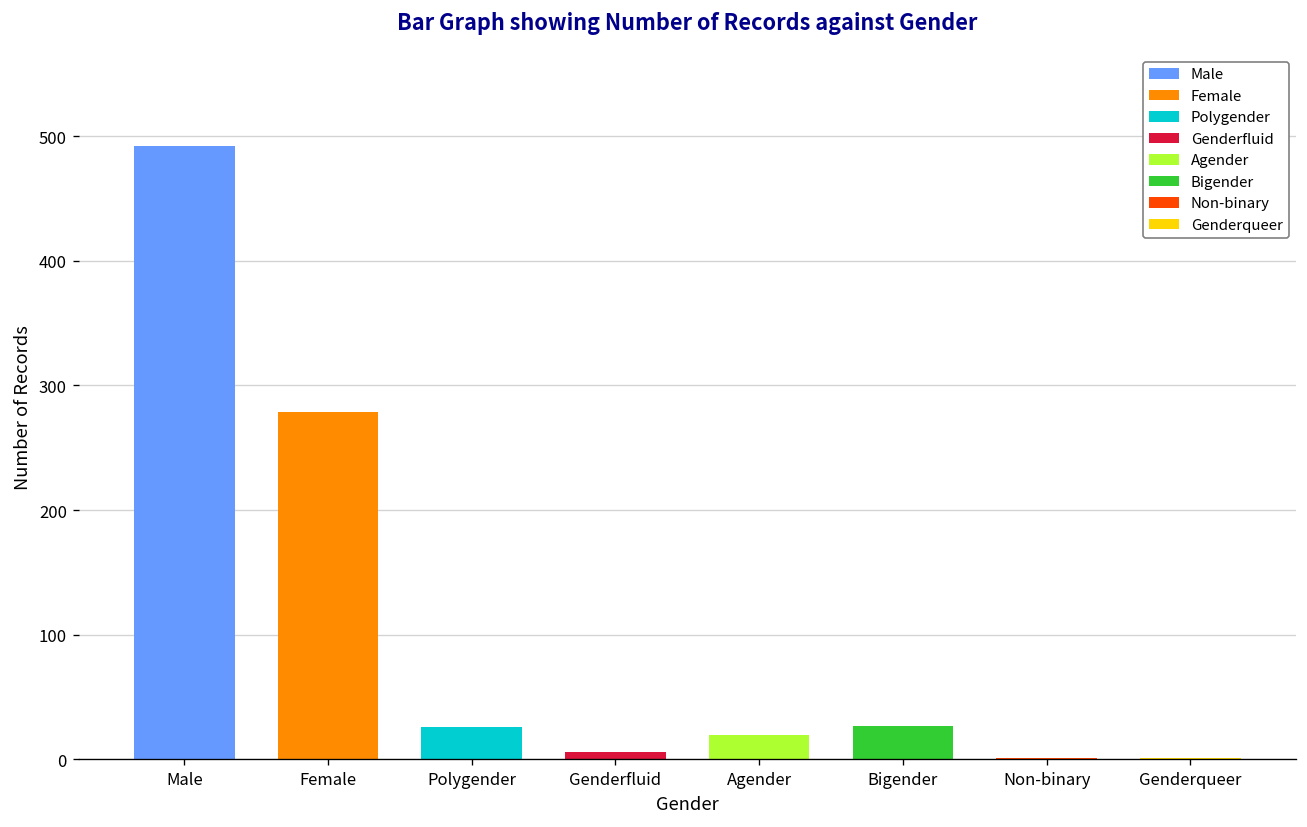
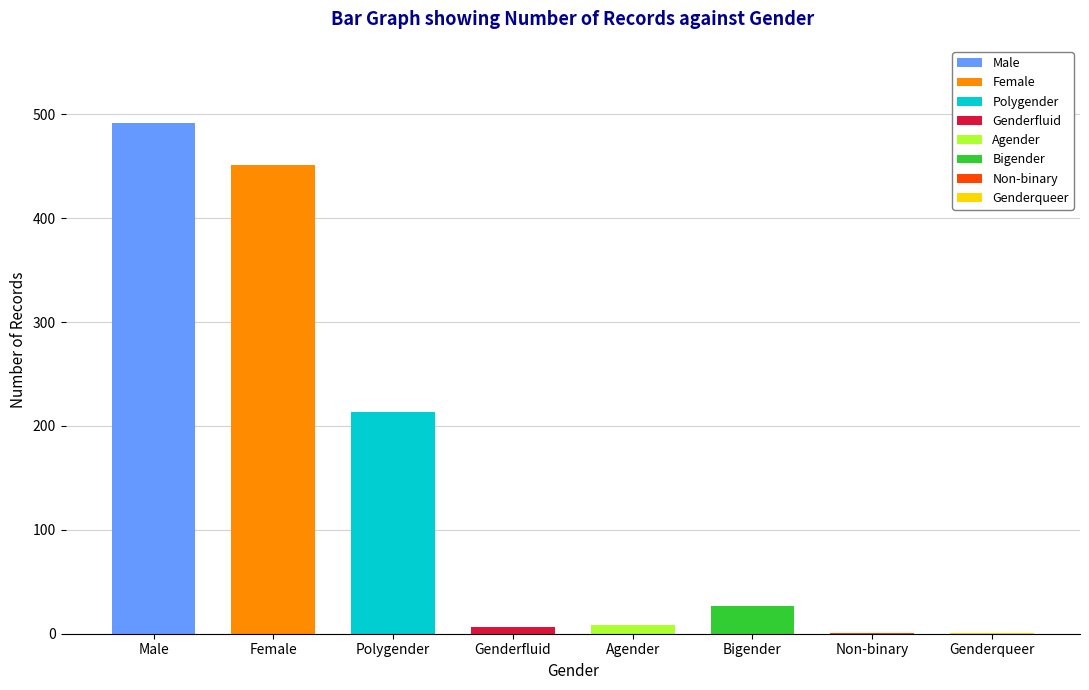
  {
    "Male": 492,
-   "Female": 279,
-   "Polygender": 26,
+   "Female": 451,
+   "Polygender": 213,
    "Genderfluid": 6,
-   "Agender": 20,
+   "Agender": 8,
    "Bigender": 27
  }
